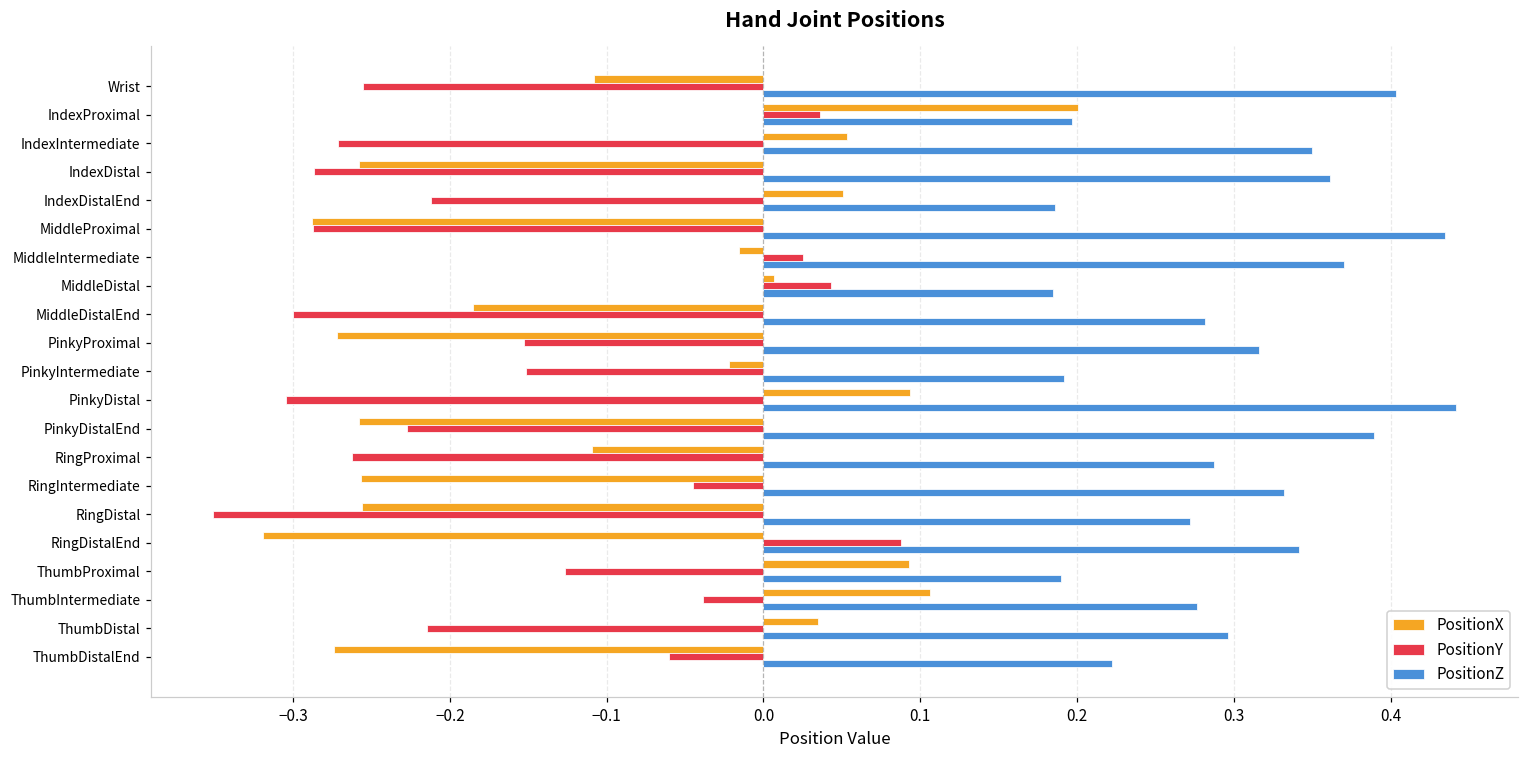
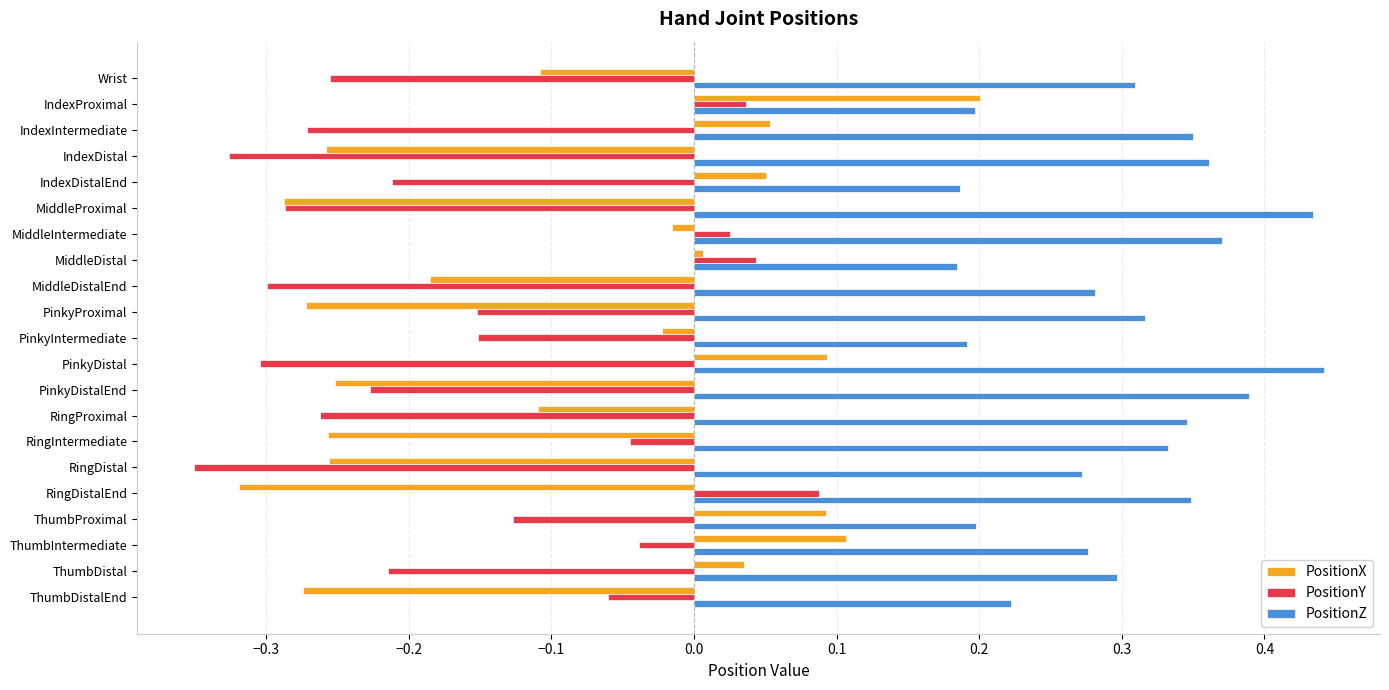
  {
    "PositionX": {
      "Wrist": -0.108,
      "IndexProximal": 0.201,
      "IndexIntermediate": 0.053,
      "IndexDistal": -0.258,
      "IndexDistalEnd": 0.051,
      "MiddleProximal": -0.288,
      "MiddleIntermediate": -0.016,
      "MiddleDistal": 0.007,
      "MiddleDistalEnd": -0.185,
      "PinkyProximal": -0.272,
      "PinkyIntermediate": -0.022,
      "PinkyDistal": 0.094,
-     "PinkyDistalEnd": -0.258,
+     "PinkyDistalEnd": -0.252,
      "RingProximal": -0.109,
      "RingIntermediate": -0.257,
      "RingDistal": -0.256,
      "RingDistalEnd": -0.319,
      "ThumbProximal": 0.093,
      "ThumbIntermediate": 0.106,
      "ThumbDistal": 0.035,
      "ThumbDistalEnd": -0.274
    },
    "PositionY": {
      "Wrist": -0.256,
      "IndexProximal": 0.036,
      "IndexIntermediate": -0.271,
-     "IndexDistal": -0.287,
+     "IndexDistal": -0.326,
      "IndexDistalEnd": -0.212,
      "MiddleProximal": -0.287,
      "MiddleIntermediate": 0.026,
      "MiddleDistal": 0.043,
      "MiddleDistalEnd": -0.300,
      "PinkyProximal": -0.152,
      "PinkyIntermediate": -0.151,
      "PinkyDistal": -0.304,
      "PinkyDistalEnd": -0.227,
      "RingProximal": -0.262,
      "RingIntermediate": -0.045,
      "RingDistal": -0.351,
      "RingDistalEnd": 0.087,
      "ThumbProximal": -0.127,
      "ThumbIntermediate": -0.039,
      "ThumbDistal": -0.214,
      "ThumbDistalEnd": -0.060
    },
    "PositionZ": {
-     "Wrist": 0.403,
+     "Wrist": 0.310,
      "IndexProximal": 0.197,
      "IndexIntermediate": 0.350,
      "IndexDistal": 0.361,
      "IndexDistalEnd": 0.186,
      "MiddleProximal": 0.434,
      "MiddleIntermediate": 0.370,
      "MiddleDistal": 0.185,
      "MiddleDistalEnd": 0.281,
      "PinkyProximal": 0.316,
      "PinkyIntermediate": 0.192,
      "PinkyDistal": 0.441,
      "PinkyDistalEnd": 0.389,
-     "RingProximal": 0.287,
+     "RingProximal": 0.346,
      "RingIntermediate": 0.332,
      "RingDistal": 0.272,
-     "RingDistalEnd": 0.342,
-     "ThumbProximal": 0.190,
+     "RingDistalEnd": 0.348,
+     "ThumbProximal": 0.198,
      "ThumbIntermediate": 0.276,
      "ThumbDistal": 0.296,
      "ThumbDistalEnd": 0.222
    }
  }
